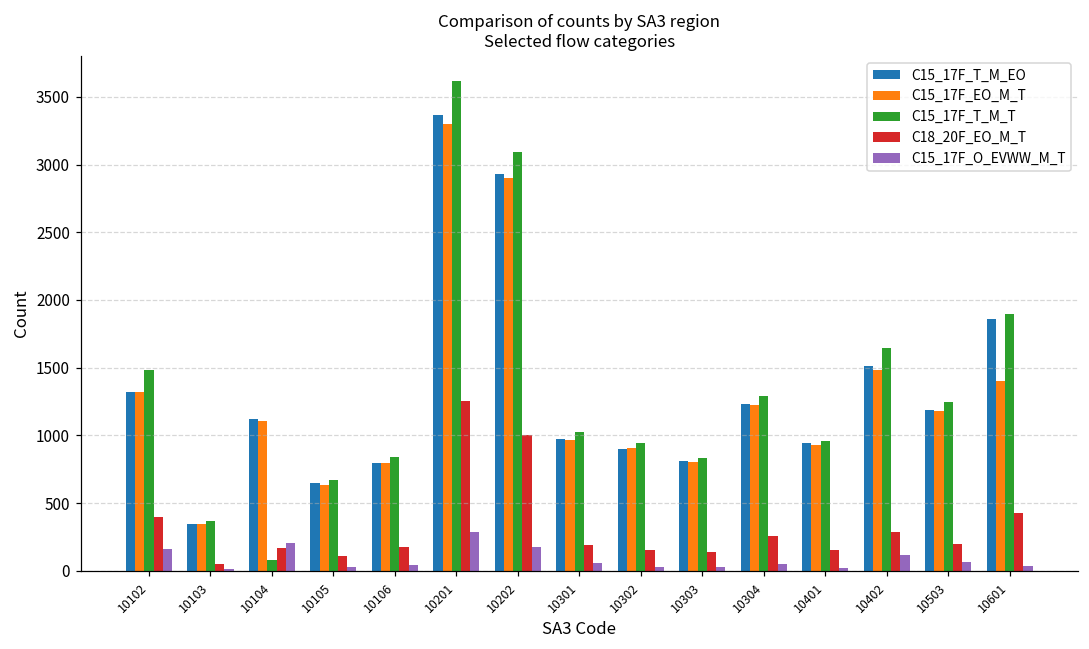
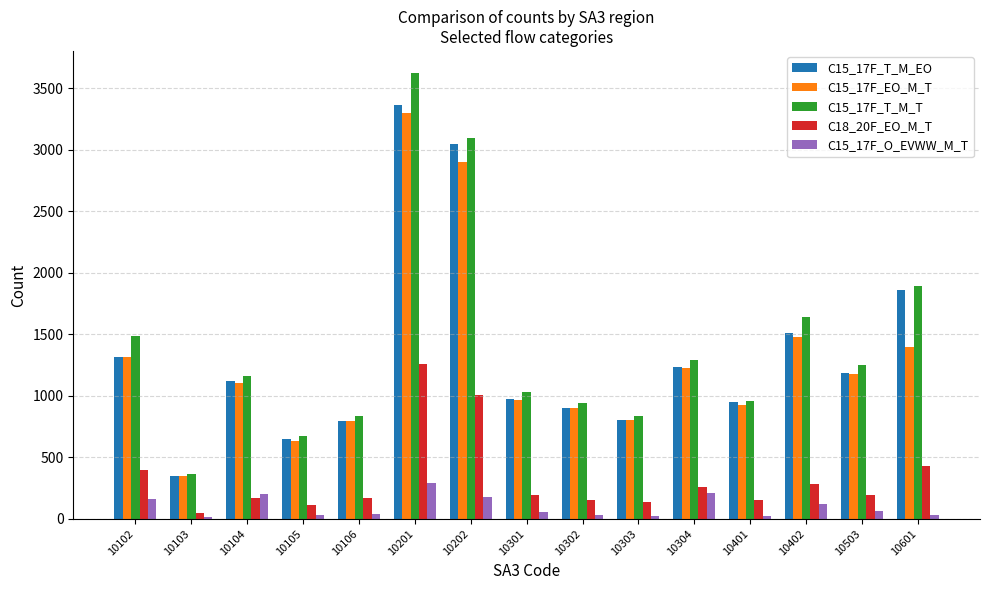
  {
    "C15_17F_T_M_EO": {
      "10102": 1320,
      "10103": 350,
      "10104": 1120,
      "10105": 650,
      "10106": 790,
      "10201": 3360,
-     "10202": 2930,
+     "10202": 3040,
      "10301": 970,
      "10302": 900,
      "10303": 810,
      "10304": 1230,
      "10401": 950,
      "10402": 1510,
      "10503": 1190,
      "10601": 1860
    },
    "C15_17F_EO_M_T": {
      "10102": 1320,
      "10103": 340,
      "10104": 1100,
      "10105": 630,
      "10106": 790,
      "10201": 3300,
      "10202": 2900,
      "10301": 970,
      "10302": 900,
      "10303": 810,
      "10304": 1230,
      "10401": 930,
      "10402": 1480,
      "10503": 1180,
      "10601": 1400
    },
    "C15_17F_T_M_T": {
      "10102": 1490,
      "10103": 370,
-     "10104": 80,
+     "10104": 1160,
      "10105": 670,
      "10106": 840,
      "10201": 3620,
      "10202": 3100,
      "10301": 1030,
      "10302": 940,
      "10303": 830,
      "10304": 1290,
      "10401": 960,
      "10402": 1640,
      "10503": 1250,
      "10601": 1890
    },
    "C18_20F_EO_M_T": {
      "10102": 390,
      "10103": 50,
      "10104": 170,
      "10105": 110,
      "10106": 170,
      "10201": 1260,
      "10202": 1010,
      "10301": 190,
      "10302": 160,
      "10303": 140,
      "10304": 260,
      "10401": 150,
      "10402": 290,
      "10503": 200,
      "10601": 430
    },
    "C15_17F_O_EVWW_M_T": {
      "10102": 160,
      "10104": 200,
      "10105": 30,
      "10106": 40,
      "10201": 290,
      "10202": 180,
      "10301": 60,
      "10302": 30,
      "10303": 30,
-     "10304": 50,
+     "10304": 210,
      "10401": 20,
      "10402": 120,
      "10503": 60,
      "10601": 40
    }
  }
